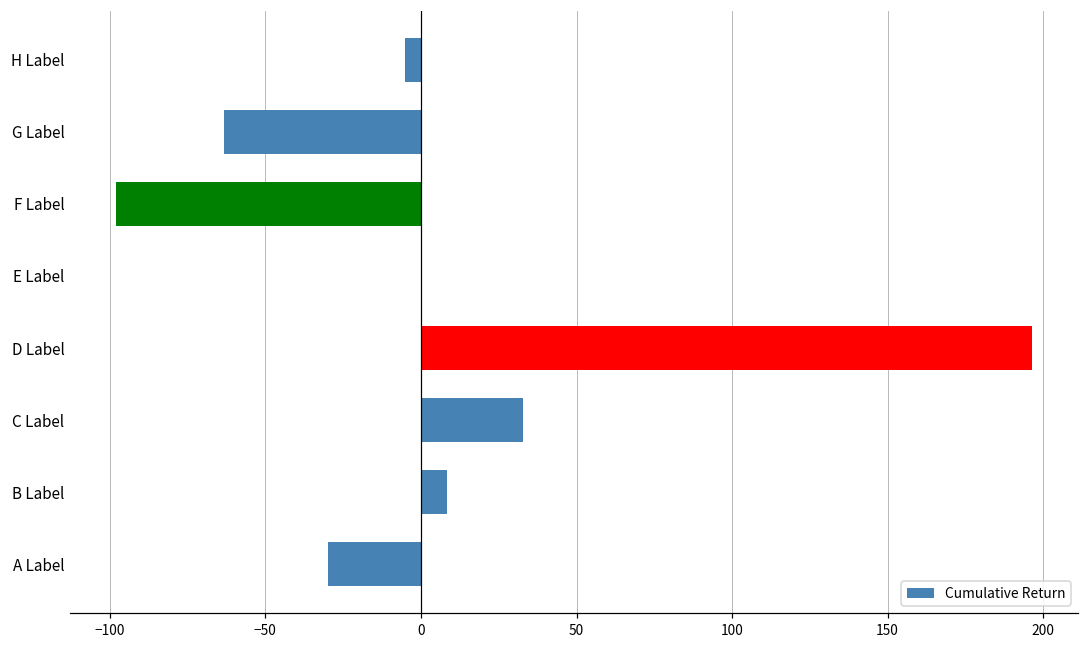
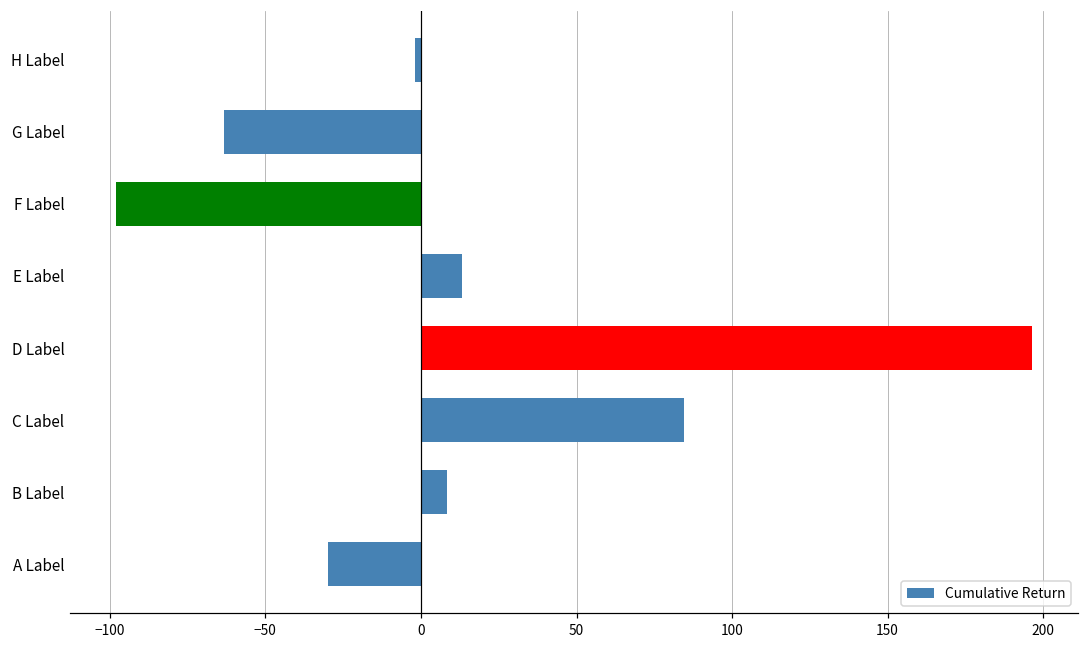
  {
-   "H Label": -5,
+   "H Label": -2,
    "G Label": -63,
    "F Label": -98,
-   "E Label": 0,
+   "E Label": 13,
    "D Label": 196,
-   "C Label": 33,
+   "C Label": 85,
    "B Label": 9,
    "A Label": -30
  }
